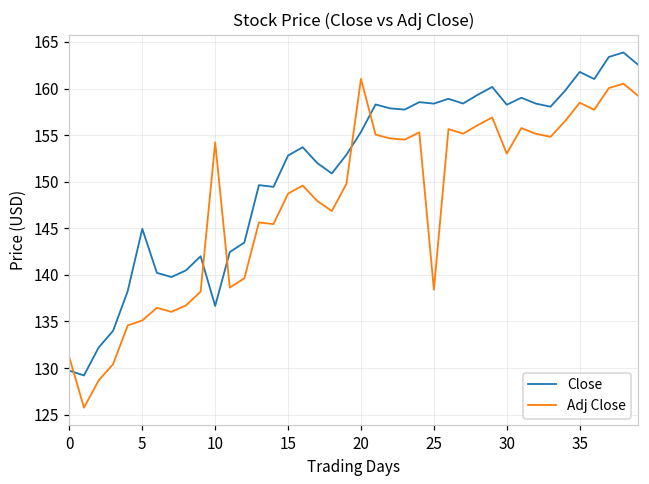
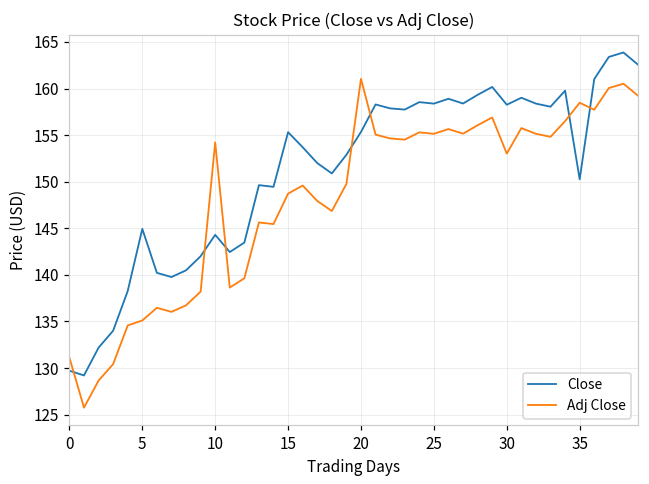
  {
    "Close": {
      "0": 130,
      "5": 145,
-     "10": 137,
-     "15": 153,
+     "10": 144,
+     "15": 155,
      "20": 155,
      "25": 158,
      "30": 158,
-     "35": 162
+     "35": 150
    },
    "Adj Close": {
      "0": 131,
      "5": 135,
      "10": 154,
      "15": 149,
      "20": 161,
-     "25": 138,
+     "25": 155,
      "30": 153,
      "35": 158
    }
  }
